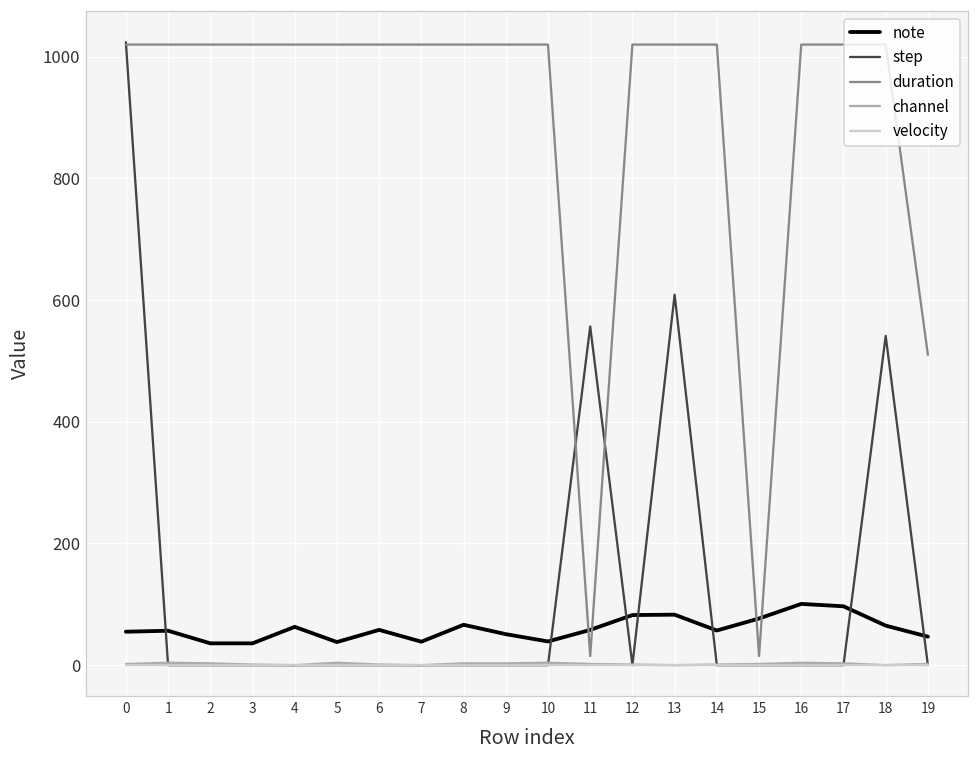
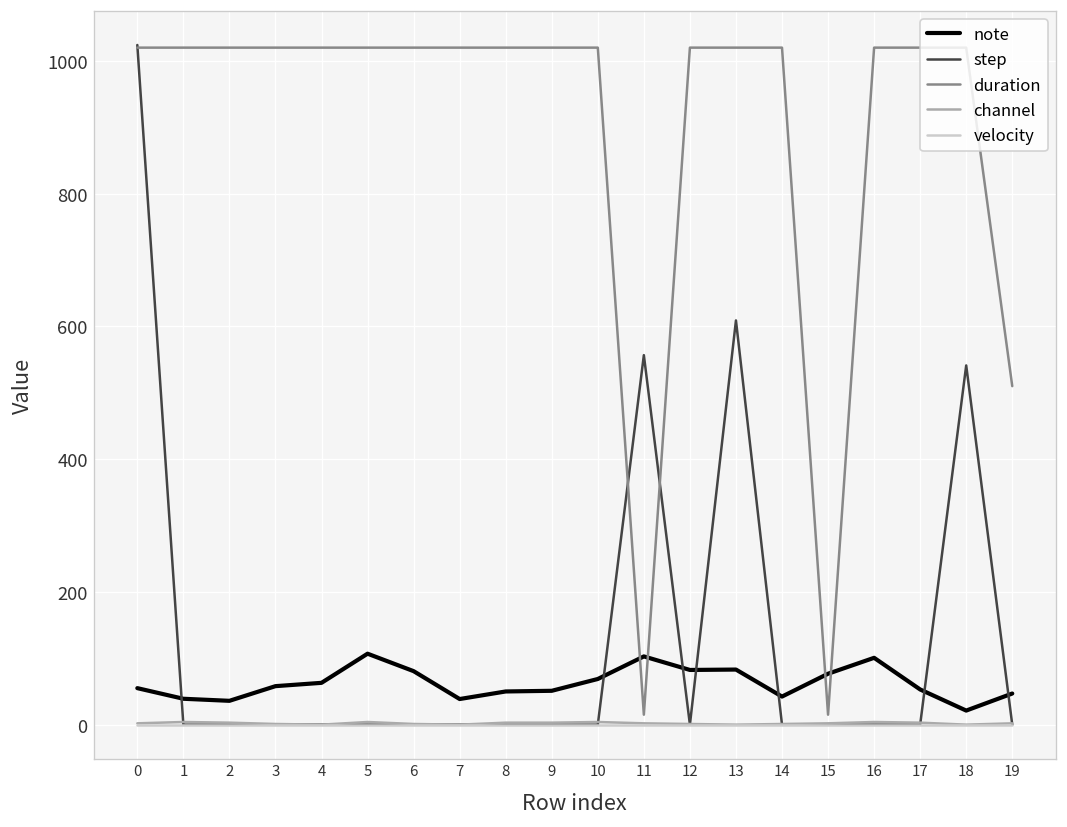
  {
    "note": {
      "0": 60,
-     "1": 60,
+     "1": 40,
      "2": 40,
-     "3": 40,
+     "3": 60,
      "4": 60,
-     "5": 40,
-     "6": 60,
+     "5": 110,
+     "6": 80,
      "7": 40,
-     "8": 70,
+     "8": 50,
      "9": 50,
-     "10": 40,
-     "11": 60,
+     "10": 70,
+     "11": 100,
      "12": 80,
      "13": 80,
-     "14": 60,
+     "14": 40,
      "15": 80,
      "16": 100,
-     "17": 100,
-     "18": 70,
+     "17": 50,
+     "18": 20,
      "19": 50
    },
    "step": {
      "11": 560,
      "13": 610,
      "18": 540
    }
  }
